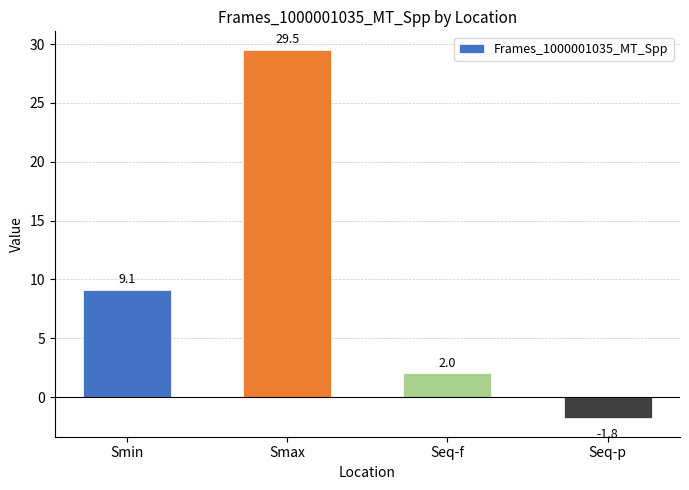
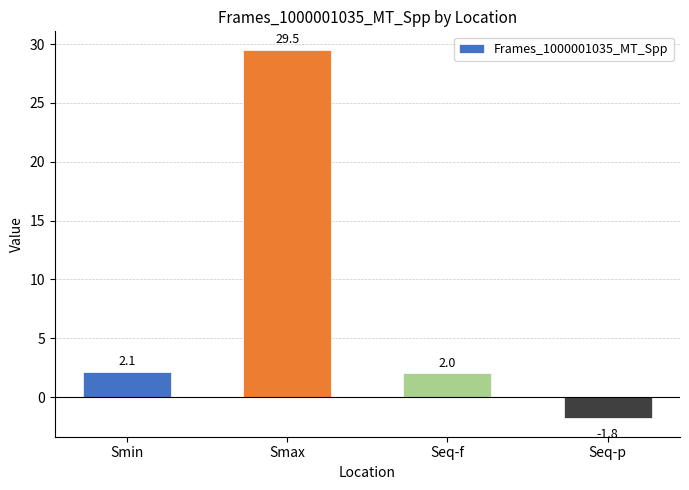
  {
-   "Smin": 9.1,
+   "Smin": 2.1,
    "Smax": 29.5,
    "Seq-f": 2.0,
    "Seq-p": -1.8
  }
